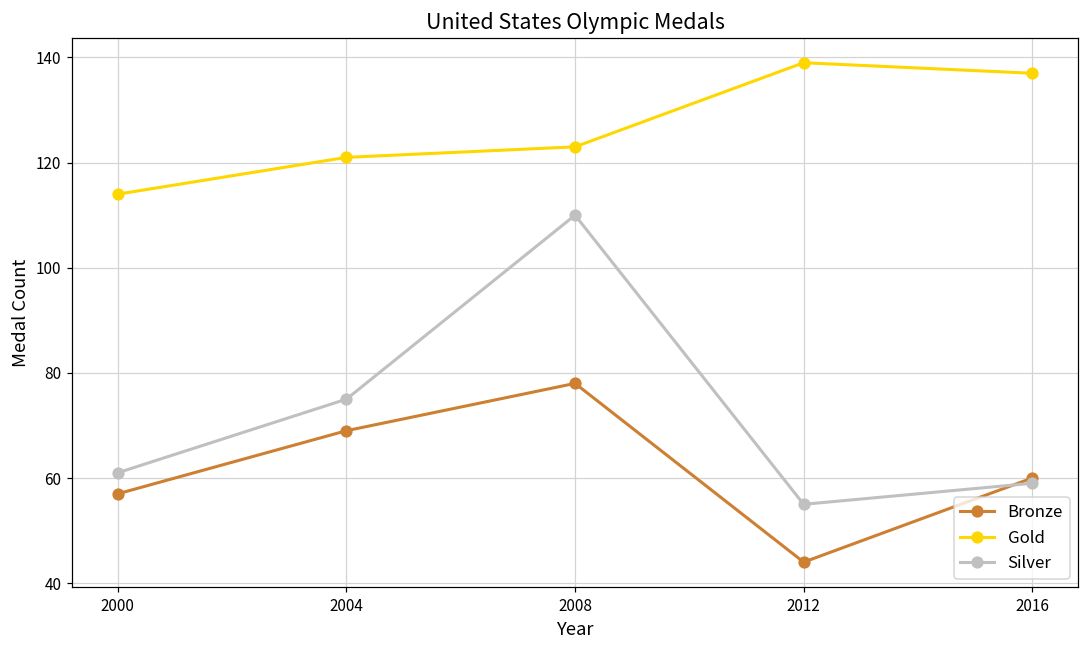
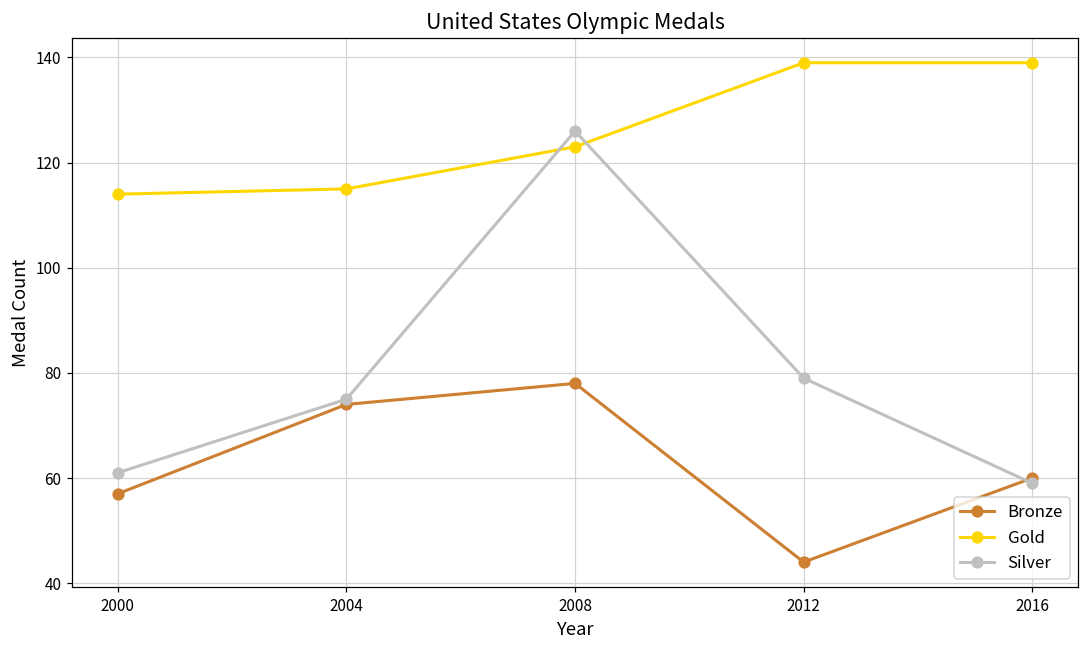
  {
    "Bronze": {
      "2000": 57,
-     "2004": 69,
+     "2004": 74,
      "2008": 78,
      "2012": 44,
      "2016": 60
    },
    "Gold": {
      "2000": 114,
-     "2004": 121,
+     "2004": 115,
      "2008": 123,
      "2012": 139,
-     "2016": 137
+     "2016": 139
    },
    "Silver": {
      "2000": 61,
      "2004": 75,
-     "2008": 110,
-     "2012": 55,
+     "2008": 126,
+     "2012": 79,
      "2016": 59
    }
  }
